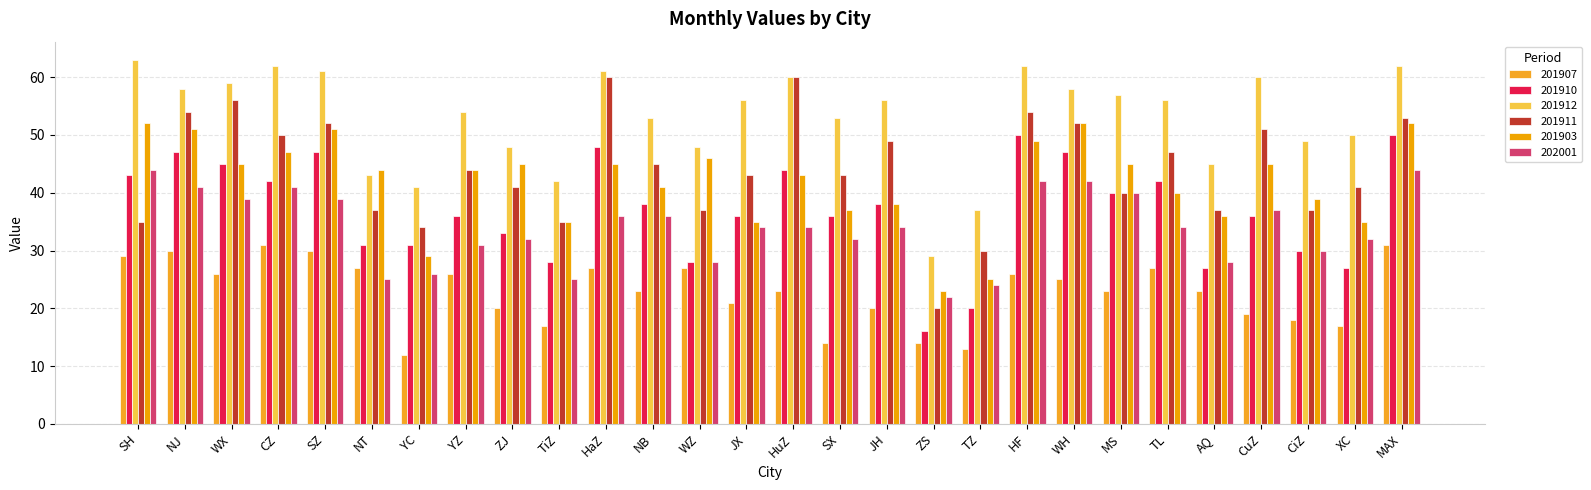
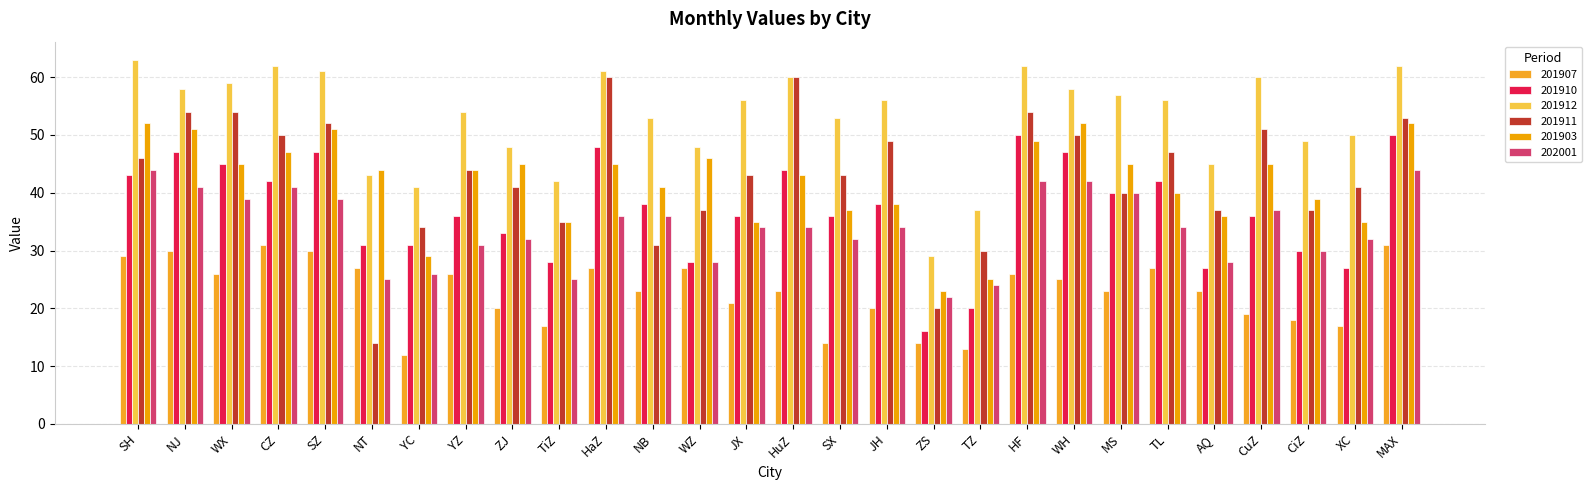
  {
    "201911": {
-     "SH": 35,
+     "SH": 46,
      "NJ": 54,
-     "WX": 56,
+     "WX": 54,
      "CZ": 50,
      "SZ": 52,
-     "NT": 37,
+     "NT": 14,
      "YC": 34,
      "YZ": 44,
      "ZJ": 41,
      "TiZ": 35,
      "HaZ": 60,
-     "NB": 45,
+     "NB": 31,
      "WZ": 37,
      "JX": 43,
      "HuZ": 60,
      "SX": 43,
      "JH": 49,
      "ZS": 20,
      "TZ": 30,
      "HF": 54,
-     "WH": 52,
+     "WH": 50,
      "MS": 40,
      "TL": 47,
      "AQ": 37,
      "CuZ": 51,
      "CiZ": 37,
      "XC": 41,
      "MAX": 53
    }
  }
